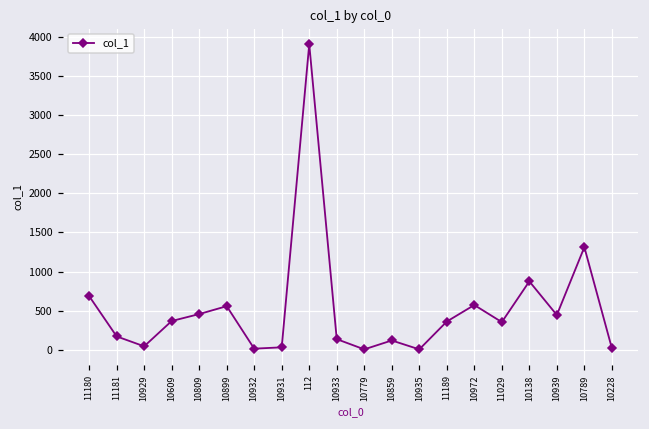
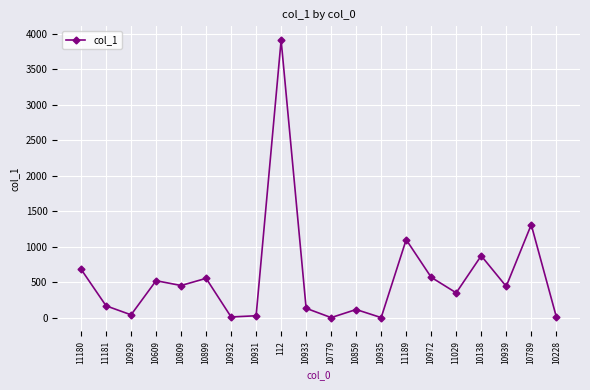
  {
    "11180": 700,
    "11181": 200,
    "10929": 0,
-   "10609": 400,
+   "10609": 500,
    "10809": 500,
    "10899": 600,
    "10932": 0,
    "10931": 0,
    "112": 3900,
    "10933": 100,
    "10779": 0,
    "10859": 100,
    "10935": 0,
-   "11189": 400,
+   "11189": 1100,
    "10972": 600,
    "11029": 400,
    "10138": 900,
    "10939": 400,
    "10789": 1300,
    "10228": 0
  }
